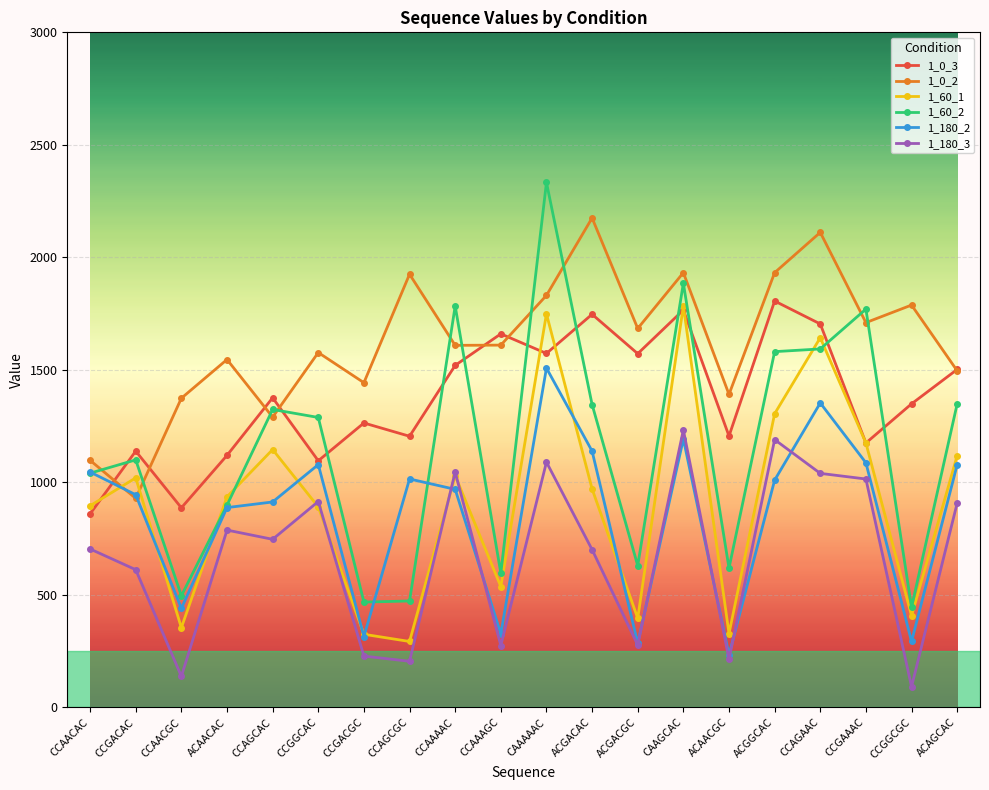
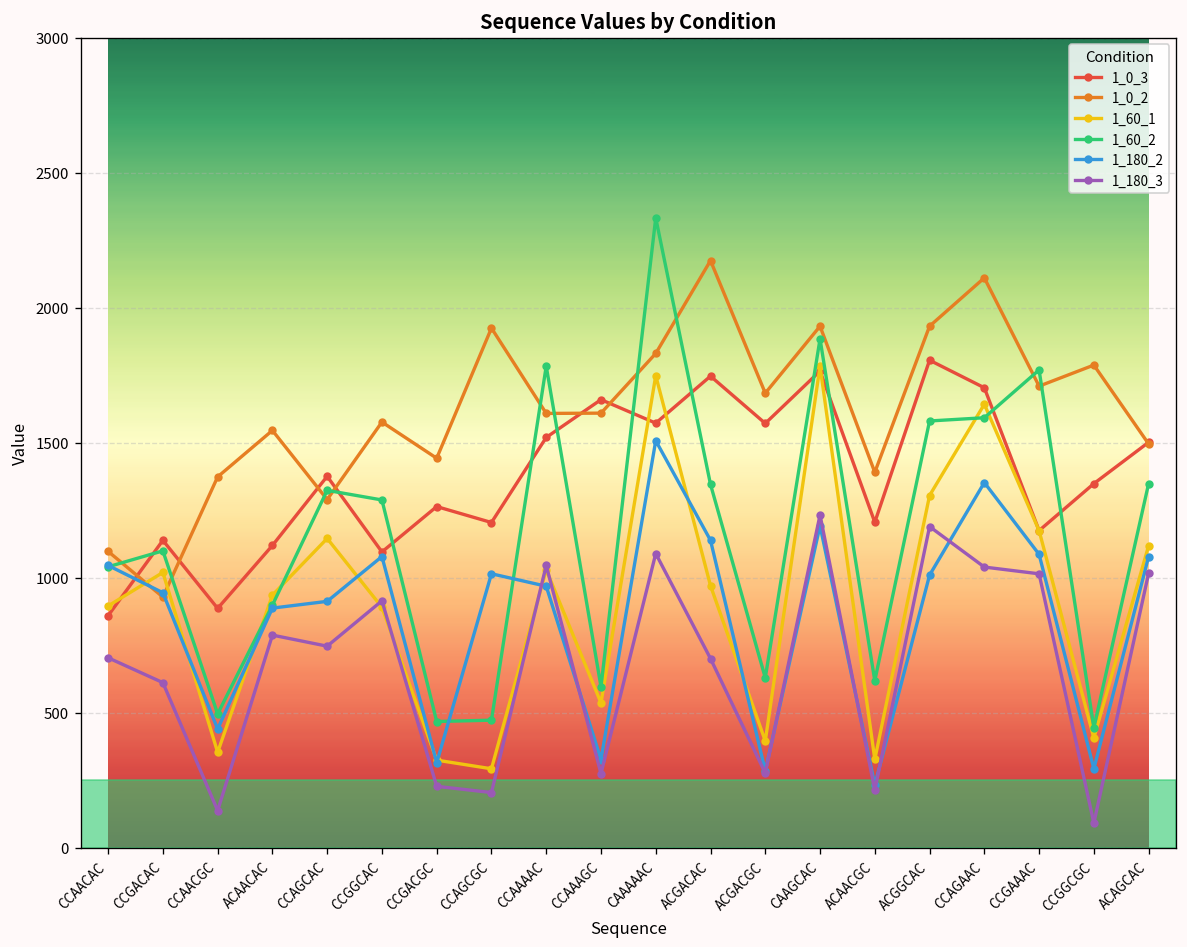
  {
    "1_60_1": {
      "CCAACAC": 900,
      "CCGACAC": 1020,
      "CCAACGC": 350,
      "ACAACAC": 940,
      "CCAGCAC": 1150,
      "CCGGCAC": 890,
      "CCAGCGC": 290,
      "CCAAAAC": 1030,
      "CCAAAGC": 540,
      "CAAAAAC": 1750,
      "ACGACAC": 970,
      "ACGACGC": 400,
      "CAAGCAC": 1780,
      "ACAACGC": 330,
      "ACGGCAC": 1310,
      "CCAGAAC": 1640,
      "CCGGCGC": 410,
      "ACAGCAC": 1120
    },
    "1_60_2": {
      "CCGACAC": 1100,
      "CCAACGC": 500,
      "CCAGCAC": 1320,
      "CCGGCAC": 1290,
      "CCGACGC": 470,
      "CCAGCGC": 470,
      "CCAAAAC": 1780,
      "CCAAAGC": 600,
      "CAAAAAC": 2330,
      "ACGACAC": 1350,
      "ACGACGC": 630,
      "CAAGCAC": 1890,
      "ACAACGC": 620,
      "ACGGCAC": 1580,
      "CCAGAAC": 1590,
      "CCGAAAC": 1770,
      "CCGGCGC": 450,
      "ACAGCAC": 1350
    },
    "1_180_2": {
      "CCGACAC": 950,
      "CCAACGC": 440,
      "CCAGCAC": 910,
      "CCGGCAC": 1080,
      "CCAGCGC": 1020,
      "CCAAAAC": 970,
      "CCAAAGC": 330,
      "CAAAAAC": 1510,
      "ACGACAC": 1140,
      "CAAGCAC": 1190,
      "ACGGCAC": 1010,
      "CCAGAAC": 1350,
      "CCGAAAC": 1090,
      "CCGGCGC": 290,
      "ACAGCAC": 1080
    },
    "1_180_3": {
      "CCAACAC": 700,
      "CCGACAC": 610,
      "ACAACAC": 790,
      "CCAGCAC": 750,
      "CCGGCAC": 920,
      "CCAAAAC": 1050,
      "CCAAAGC": 280,
      "CAAAAAC": 1090,
      "ACGACAC": 700,
      "CAAGCAC": 1230,
      "ACGGCAC": 1190,
      "CCAGAAC": 1040,
      "CCGAAAC": 1020,
-     "ACAGCAC": 910
+     "ACAGCAC": 1020
    }
  }
